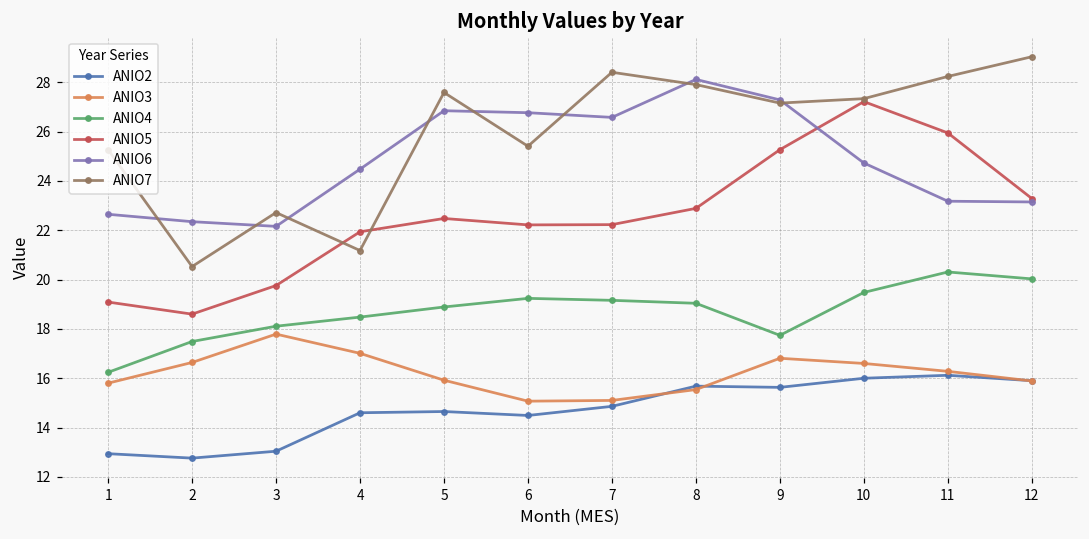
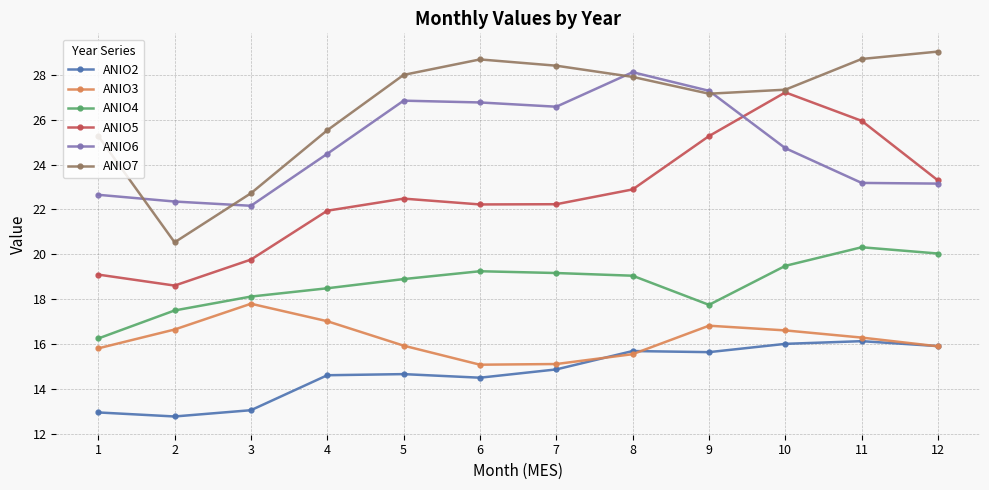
  {
    "ANIO4": {
      "1": 16.2,
      "2": 17.5,
      "3": 18.1,
      "4": 18.5,
      "5": 18.9,
      "6": 19.2,
      "7": 19.2,
      "8": 19.0,
      "9": 17.7,
      "10": 19.5,
      "11": 20.3,
      "12": 20.0
    },
    "ANIO7": {
      "2": 20.5,
      "3": 22.7,
-     "4": 21.2,
-     "5": 27.6,
-     "6": 25.4,
+     "4": 25.5,
+     "5": 28.0,
+     "6": 28.7,
      "7": 28.4,
      "8": 27.9,
      "9": 27.2,
      "10": 27.3,
-     "11": 28.2,
+     "11": 28.7,
      "12": 29.0
    }
  }
